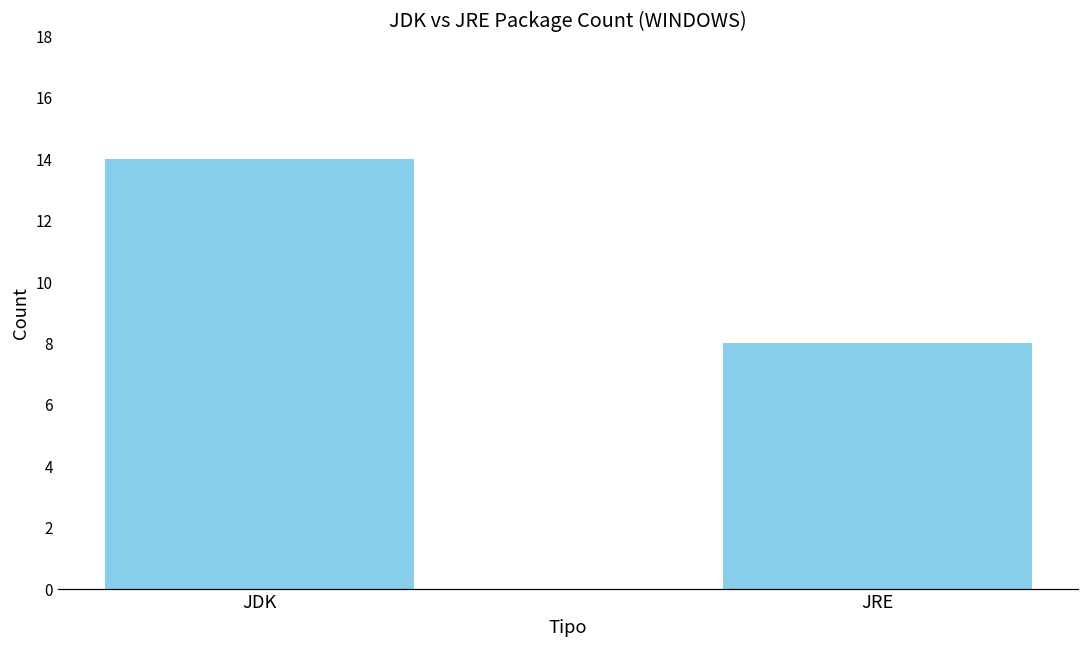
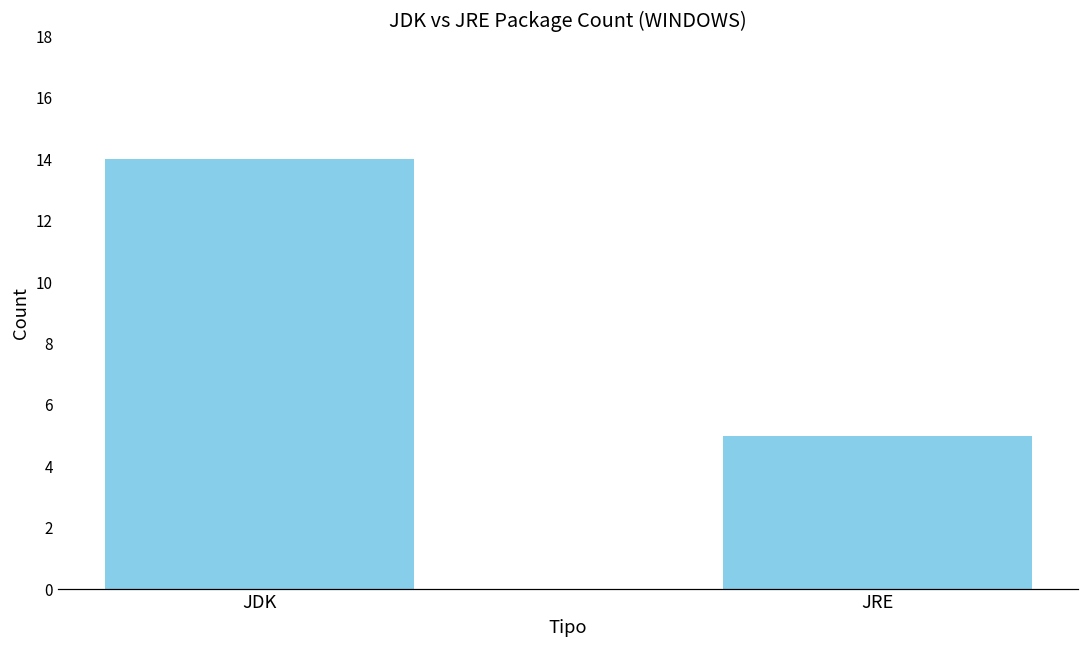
  {
    "JDK": 14,
-   "JRE": 8
+   "JRE": 5
  }
